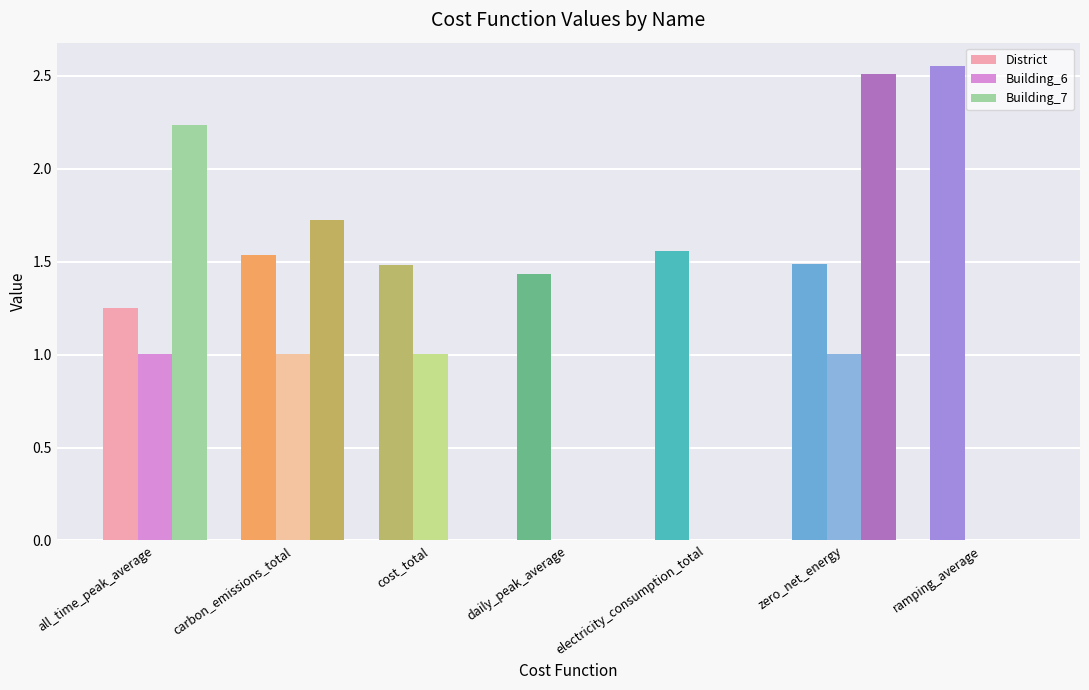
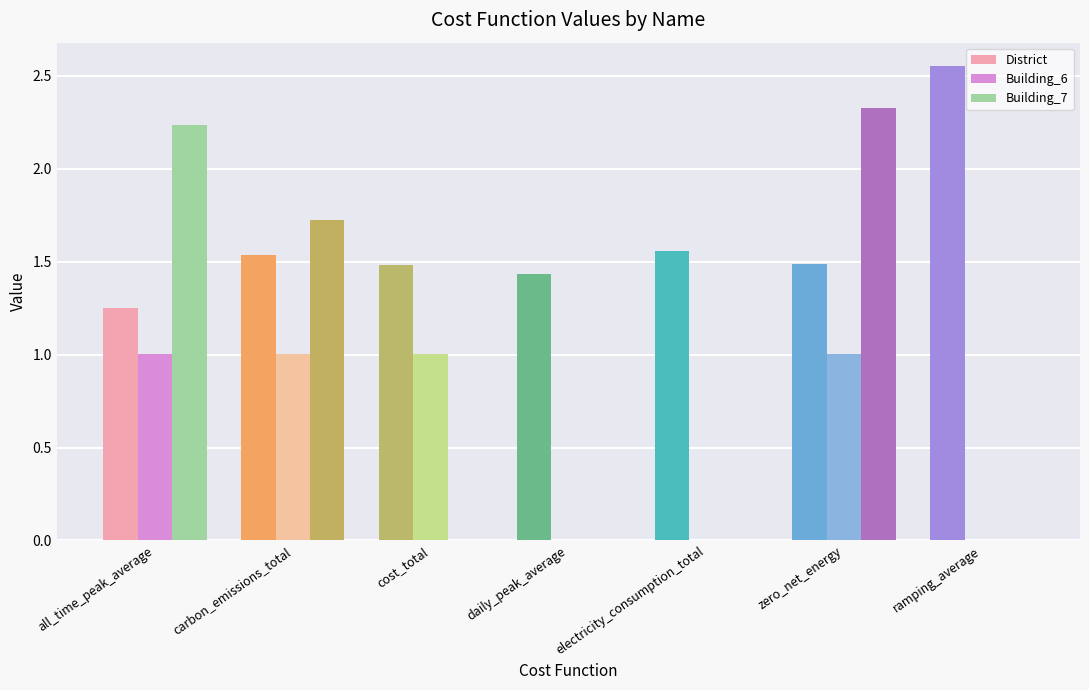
  {
    "Building_7": {
      "all_time_peak_average": 2.24,
      "carbon_emissions_total": 1.72,
      "cost_total": 0.00,
      "daily_peak_average": 0.00,
      "electricity_consumption_total": 0.00,
-     "zero_net_energy": 2.51,
+     "zero_net_energy": 2.32,
      "ramping_average": 0.00
    }
  }
